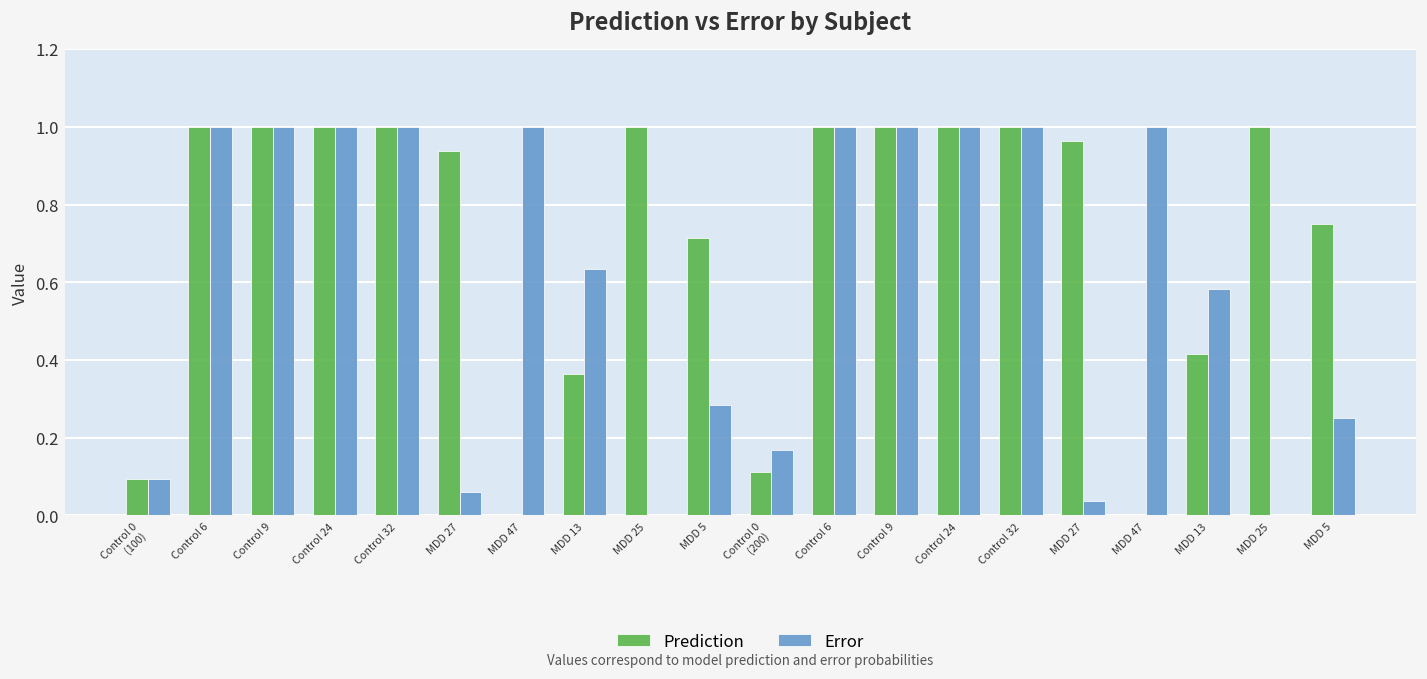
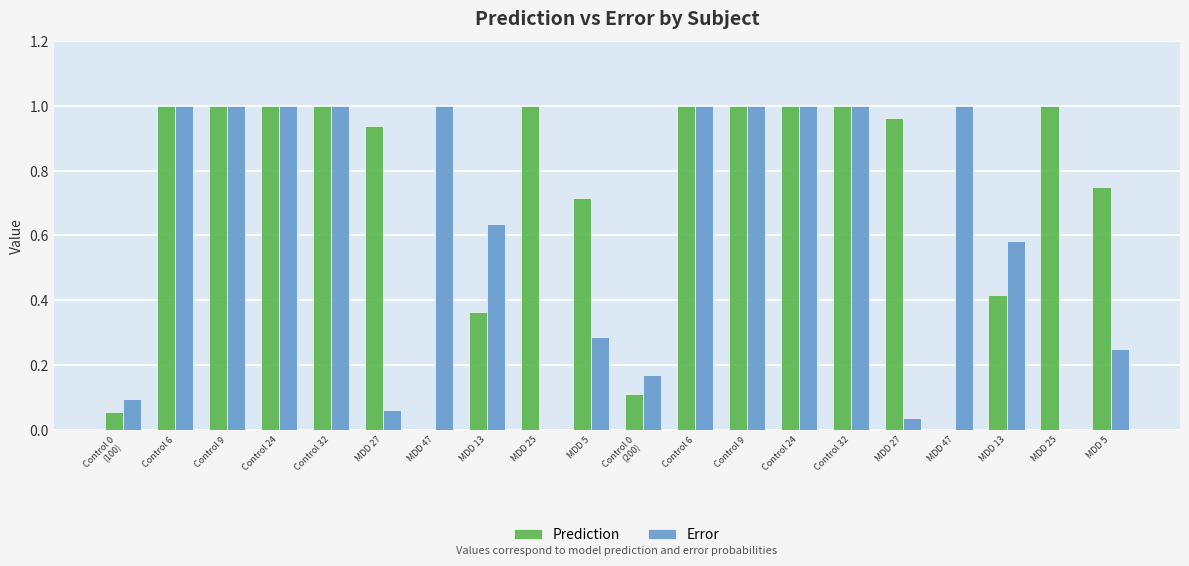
  {
    "Prediction": {
-     "Control 0 (100)": 0.09,
+     "Control 0 (100)": 0.05,
      "Control 0 (200)": 0.11
    },
    "Error": {
      "Control 0 (100)": 0.09,
      "Control 0 (200)": 0.17
    }
  }
